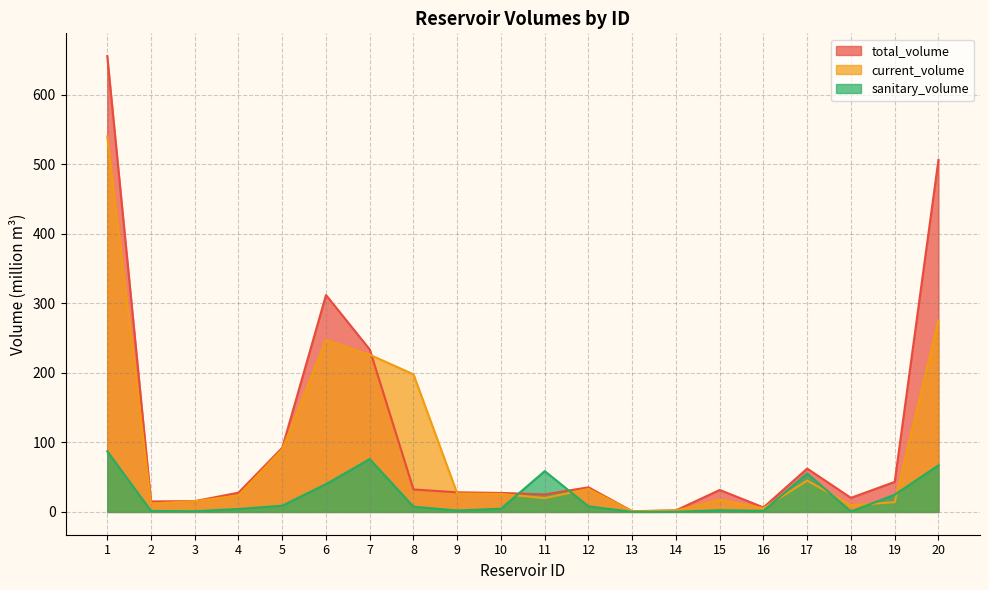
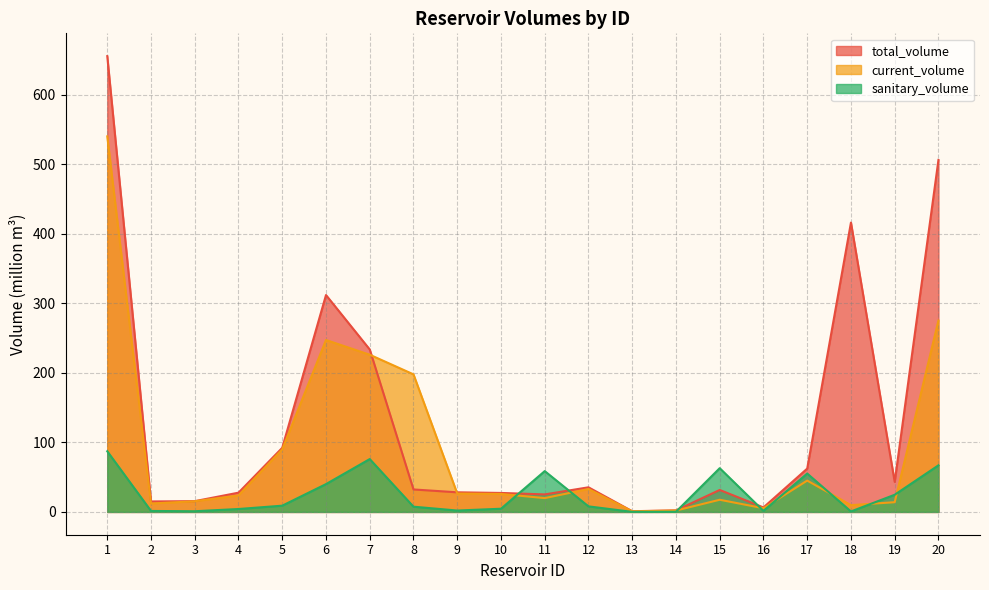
  {
    "total_volume": {
      "1": 660,
      "4": 30,
      "6": 310,
      "7": 230,
      "8": 30,
      "11": 30,
      "15": 30,
      "17": 60,
-     "18": 20,
+     "18": 420,
      "19": 40,
      "20": 510
    },
    "current_volume": {
      "1": 540,
      "4": 20,
      "6": 250,
      "7": 230,
      "8": 200,
      "11": 20,
      "15": 20,
      "17": 50,
      "18": 10,
      "19": 10,
      "20": 280
    },
    "sanitary_volume": {
      "1": 90,
      "2": 0,
      "3": 0,
      "4": 0,
      "5": 10,
      "6": 40,
      "7": 80,
      "8": 10,
      "9": 0,
      "10": 0,
      "11": 60,
      "12": 10,
-     "15": 0,
+     "15": 60,
      "16": 0,
      "17": 60,
      "18": 0,
      "19": 20,
      "20": 70
    }
  }
